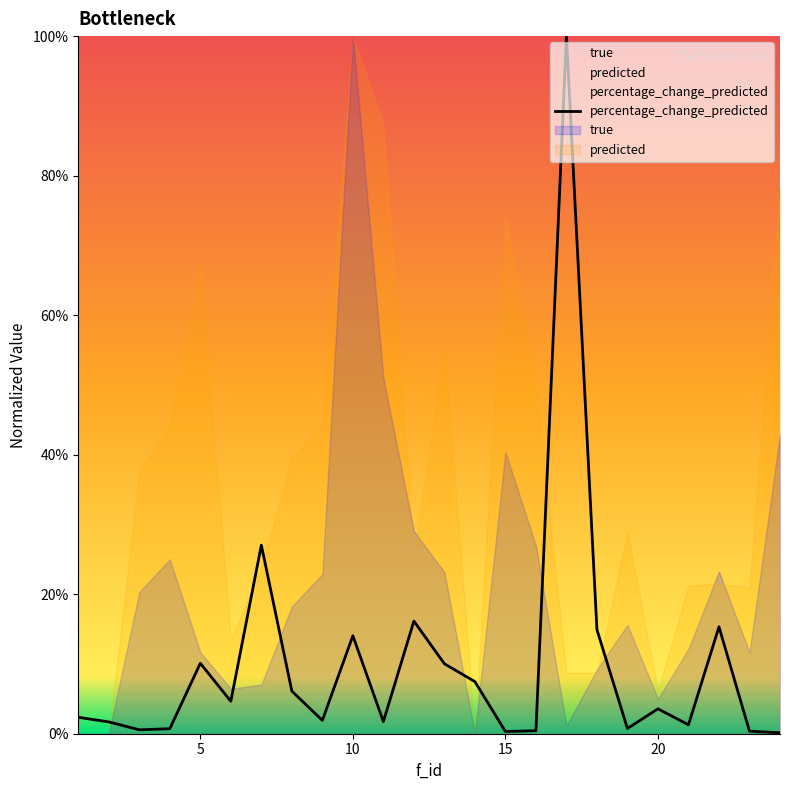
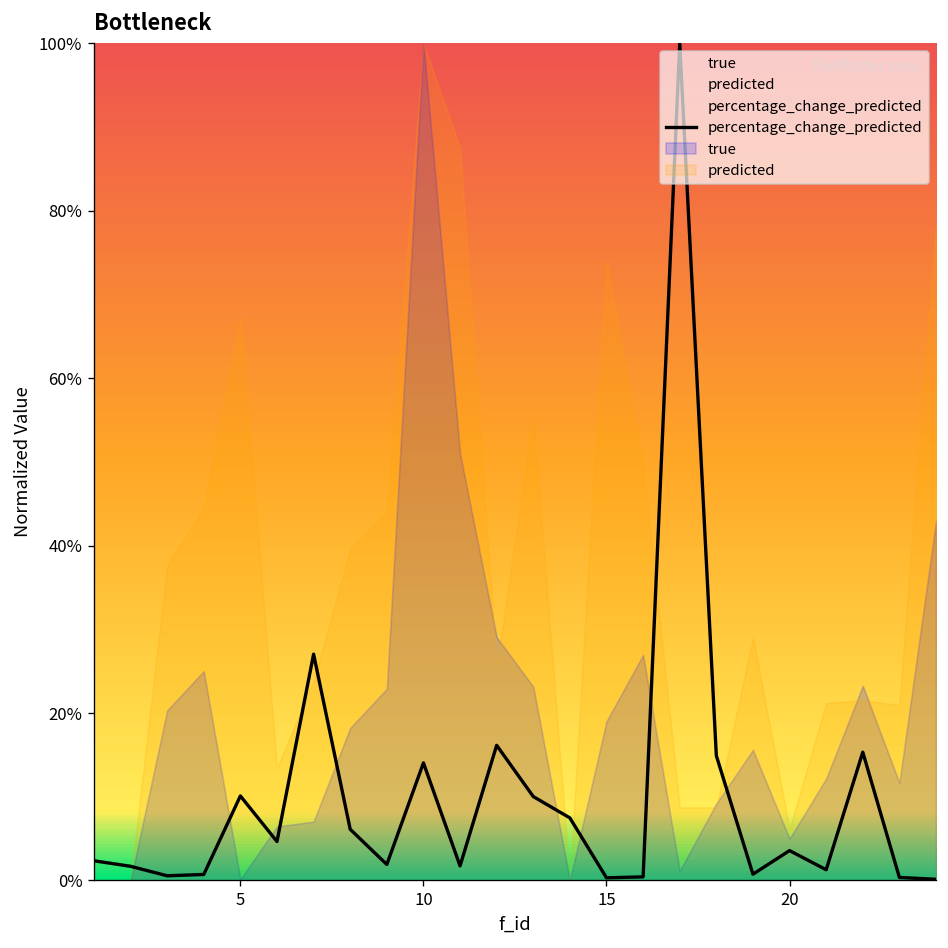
  {
    "true": {
-     "5": "12%",
-     "15": "40%",
+     "5": "0%",
+     "15": "19%",
      "20": "5%"
    },
    "predicted": {
      "5": "67%",
      "15": "74%",
      "20": "6%"
    }
  }
